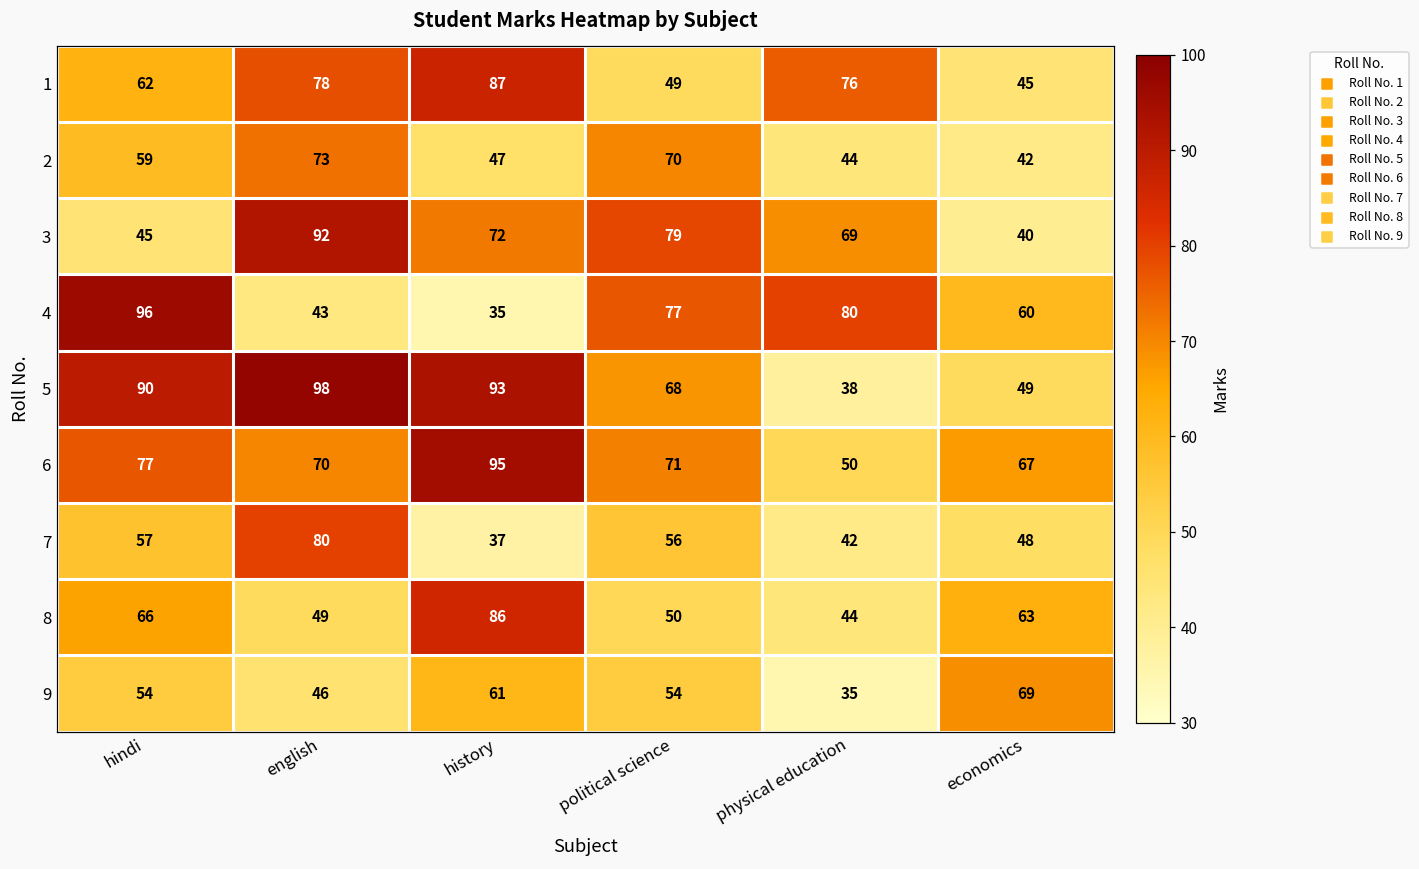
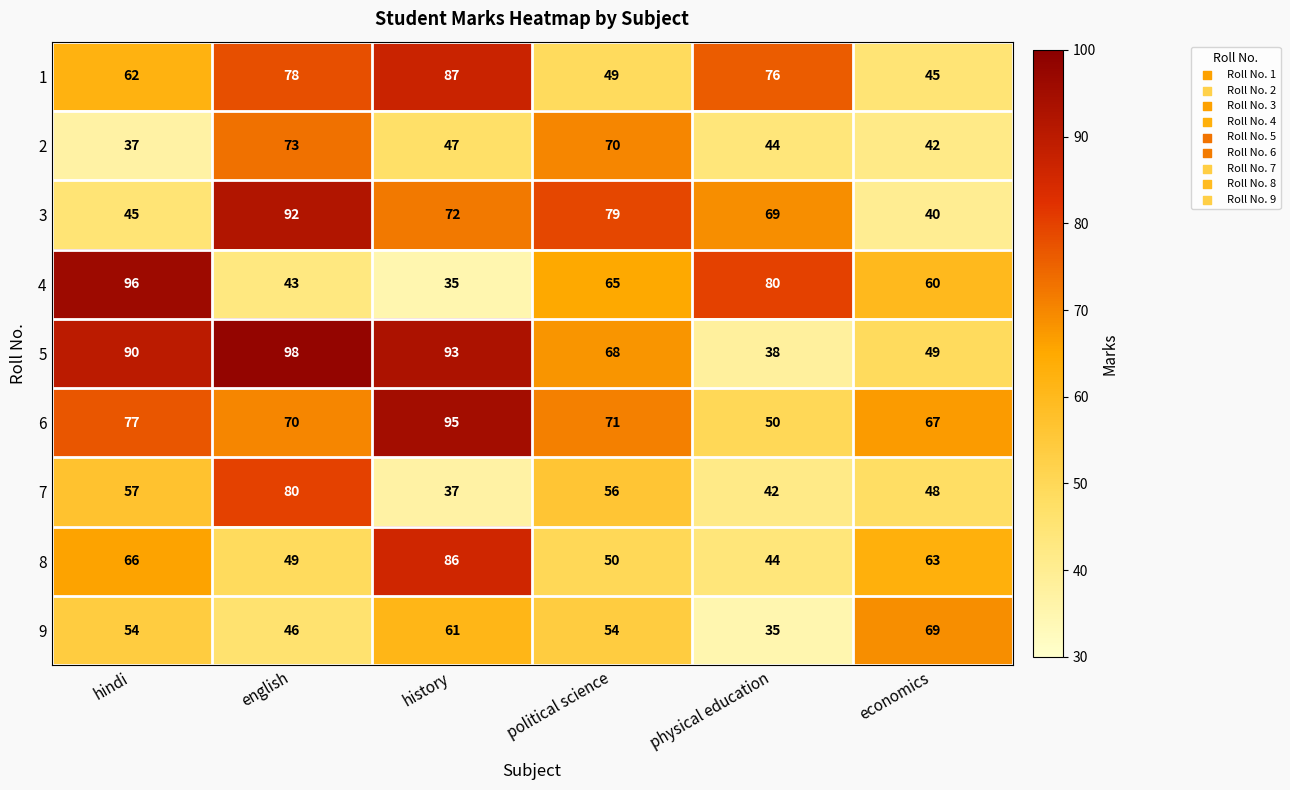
  {
    "1": {
      "hindi": 62,
      "english": 78,
      "history": 87,
      "political science": 49,
      "physical education": 76,
      "economics": 45
    },
    "2": {
-     "hindi": 59,
+     "hindi": 37,
      "english": 73,
      "history": 47,
      "political science": 70,
      "physical education": 44,
      "economics": 42
    },
    "3": {
      "hindi": 45,
      "english": 92,
      "history": 72,
      "political science": 79,
      "physical education": 69,
      "economics": 40
    },
    "4": {
      "hindi": 96,
      "english": 43,
      "history": 35,
-     "political science": 77,
+     "political science": 65,
      "physical education": 80,
      "economics": 60
    },
    "5": {
      "hindi": 90,
      "english": 98,
      "history": 93,
      "political science": 68,
      "physical education": 38,
      "economics": 49
    },
    "6": {
      "hindi": 77,
      "english": 70,
      "history": 95,
      "political science": 71,
      "physical education": 50,
      "economics": 67
    },
    "7": {
      "hindi": 57,
      "english": 80,
      "history": 37,
      "political science": 56,
      "physical education": 42,
      "economics": 48
    },
    "8": {
      "hindi": 66,
      "english": 49,
      "history": 86,
      "political science": 50,
      "physical education": 44,
      "economics": 63
    },
    "9": {
      "hindi": 54,
      "english": 46,
      "history": 61,
      "political science": 54,
      "physical education": 35,
      "economics": 69
    }
  }
